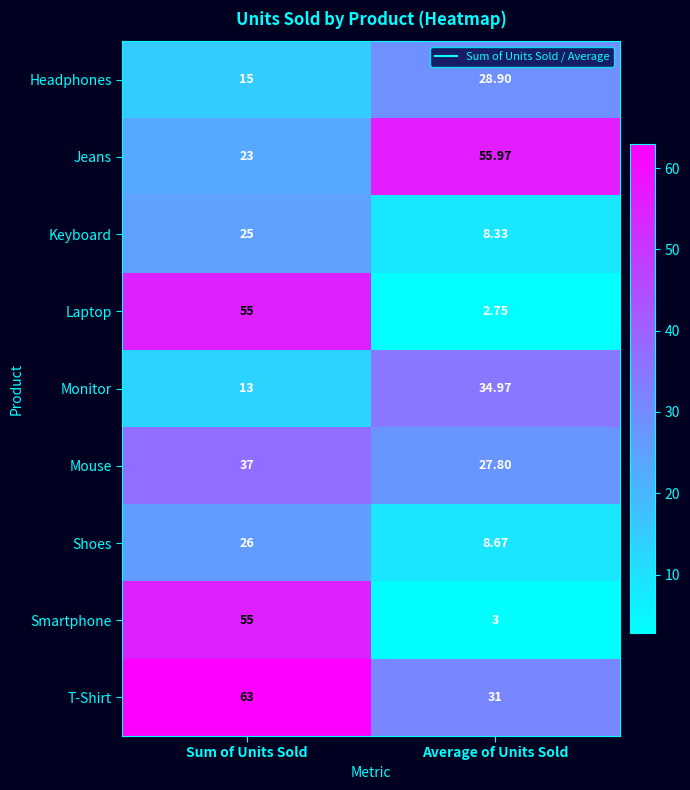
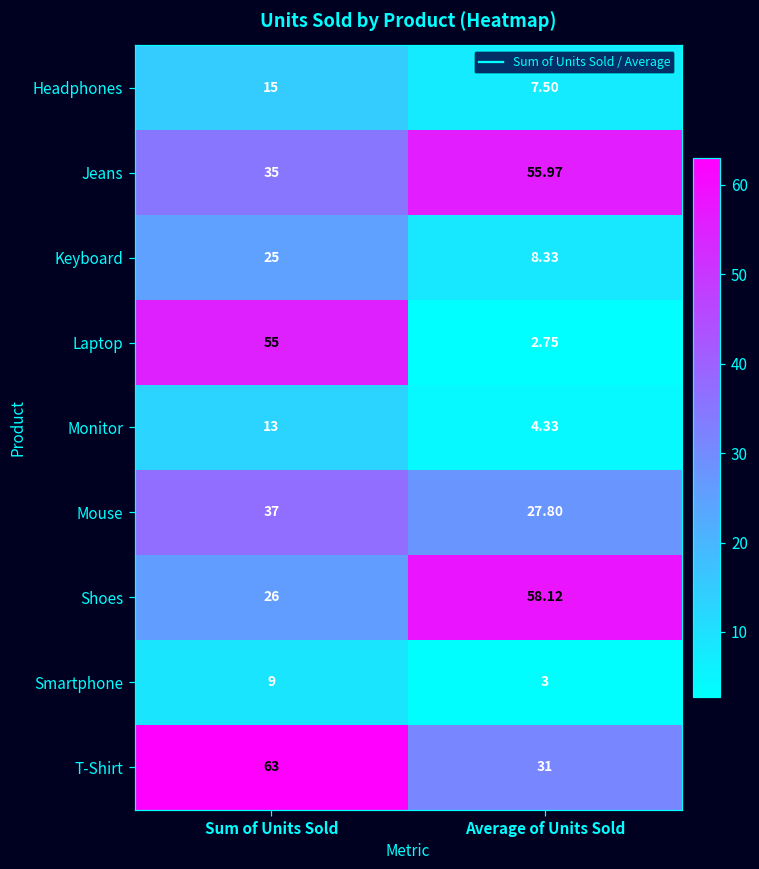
  {
    "Headphones": {
      "Sum of Units Sold": 15,
-     "Average of Units Sold": 28.90
+     "Average of Units Sold": 7.50
    },
    "Jeans": {
-     "Sum of Units Sold": 23,
+     "Sum of Units Sold": 35,
      "Average of Units Sold": 55.97
    },
    "Keyboard": {
      "Sum of Units Sold": 25,
      "Average of Units Sold": 8.33
    },
    "Laptop": {
      "Sum of Units Sold": 55,
      "Average of Units Sold": 2.75
    },
    "Monitor": {
      "Sum of Units Sold": 13,
-     "Average of Units Sold": 34.97
+     "Average of Units Sold": 4.33
    },
    "Mouse": {
      "Sum of Units Sold": 37,
      "Average of Units Sold": 27.80
    },
    "Shoes": {
      "Sum of Units Sold": 26,
-     "Average of Units Sold": 8.67
+     "Average of Units Sold": 58.12
    },
    "Smartphone": {
-     "Sum of Units Sold": 55,
+     "Sum of Units Sold": 9,
      "Average of Units Sold": 3
    },
    "T-Shirt": {
      "Sum of Units Sold": 63,
      "Average of Units Sold": 31
    }
  }
